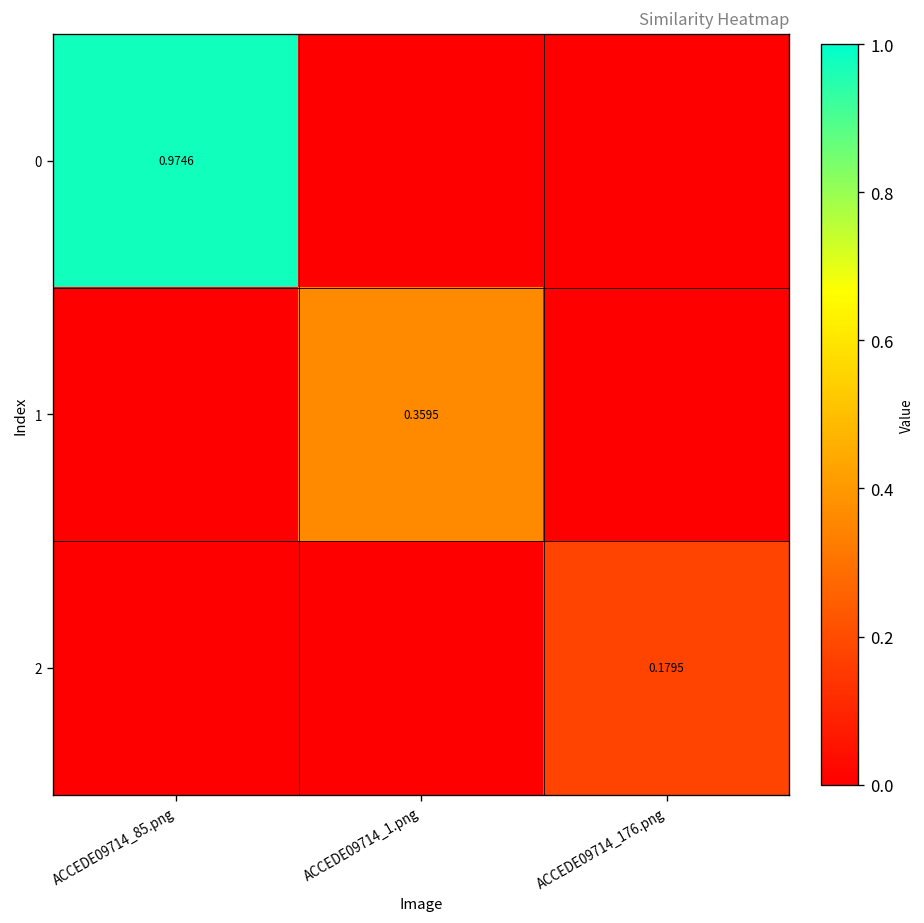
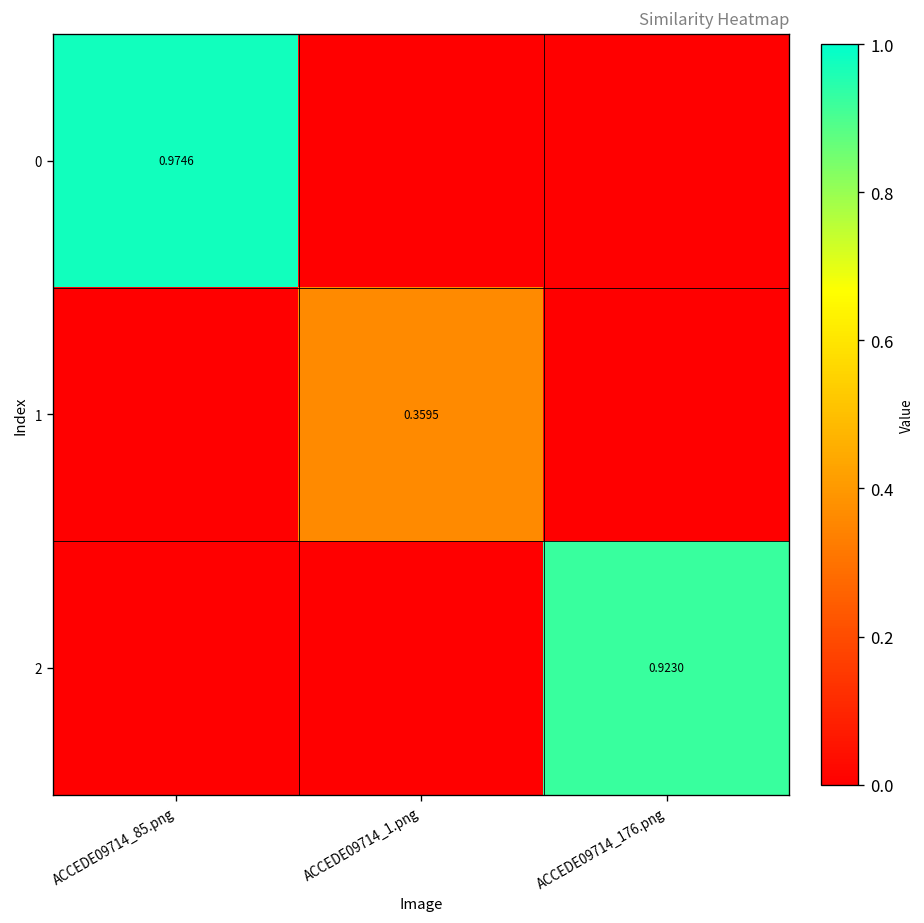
  {
    "0": {
      "ACCEDE09714_85.png": 0.9746
    },
    "1": {
      "ACCEDE09714_1.png": 0.3595
    },
    "2": {
-     "ACCEDE09714_176.png": 0.1795
+     "ACCEDE09714_176.png": 0.9230
    }
  }
